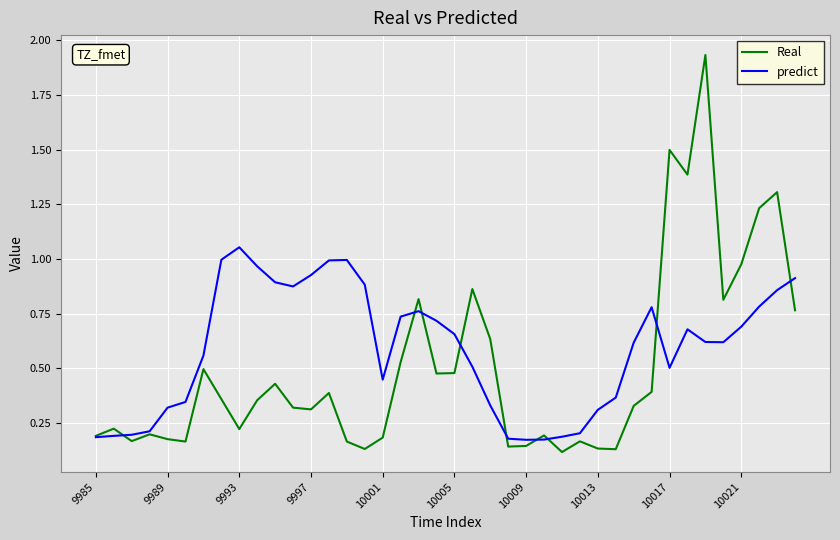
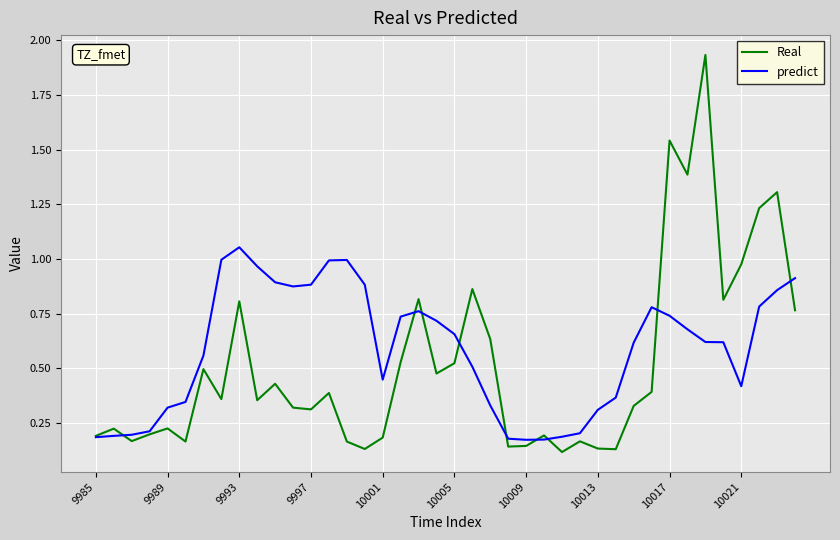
  {
    "Real": {
-     "9989": 0.18,
-     "9993": 0.22,
+     "9989": 0.23,
+     "9993": 0.81,
      "9997": 0.31,
      "10001": 0.18,
-     "10005": 0.48,
+     "10005": 0.52,
      "10009": 0.15,
      "10013": 0.13,
-     "10017": 1.50,
+     "10017": 1.54,
      "10021": 0.98
    },
    "predict": {
      "9989": 0.32,
      "9993": 1.05,
-     "9997": 0.93,
+     "9997": 0.88,
      "10001": 0.45,
      "10005": 0.66,
      "10009": 0.17,
      "10013": 0.31,
-     "10017": 0.50,
-     "10021": 0.69
+     "10017": 0.74,
+     "10021": 0.42
    }
  }
